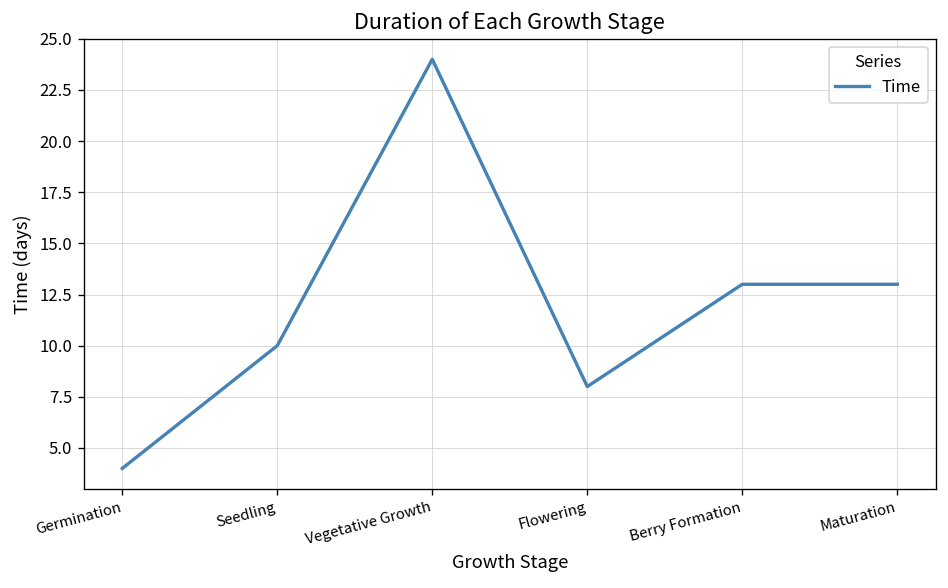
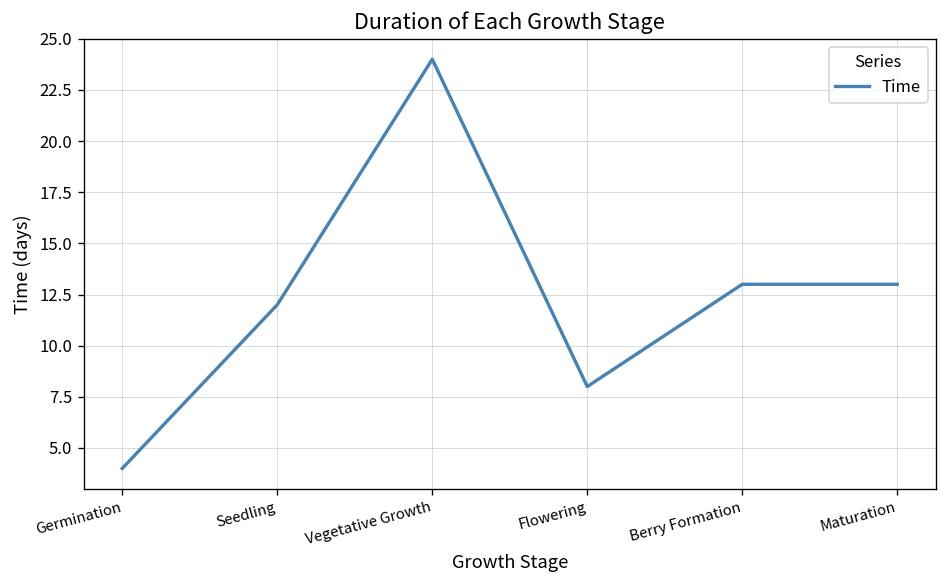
  {
    "Germination": 4,
-   "Seedling": 10,
+   "Seedling": 12,
    "Vegetative Growth": 24,
    "Flowering": 8,
    "Berry Formation": 13,
    "Maturation": 13
  }
